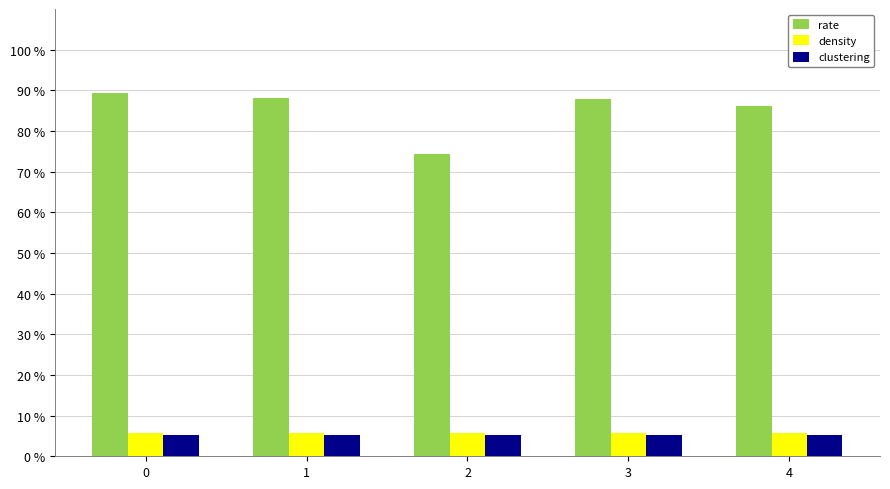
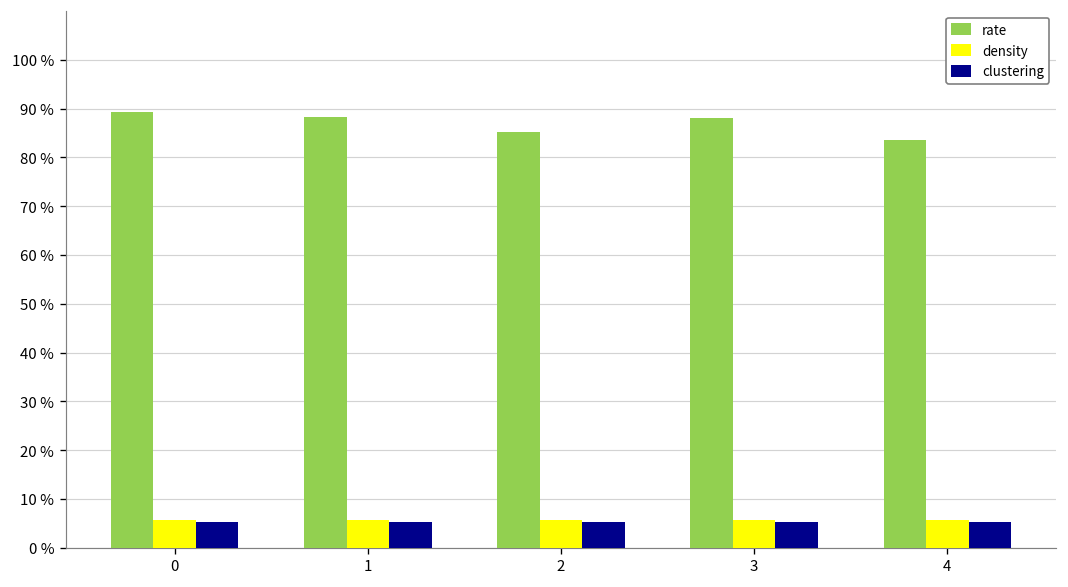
  {
    "rate": {
      "0": "89 %",
      "1": "88 %",
-     "2": "74 %",
+     "2": "85 %",
      "3": "88 %",
-     "4": "86 %"
+     "4": "84 %"
    },
    "density": {
      "0": "6 %",
      "1": "6 %",
      "2": "6 %",
      "3": "6 %",
      "4": "6 %"
    },
    "clustering": {
      "0": "5 %",
      "1": "5 %",
      "2": "5 %",
      "3": "5 %",
      "4": "5 %"
    }
  }
